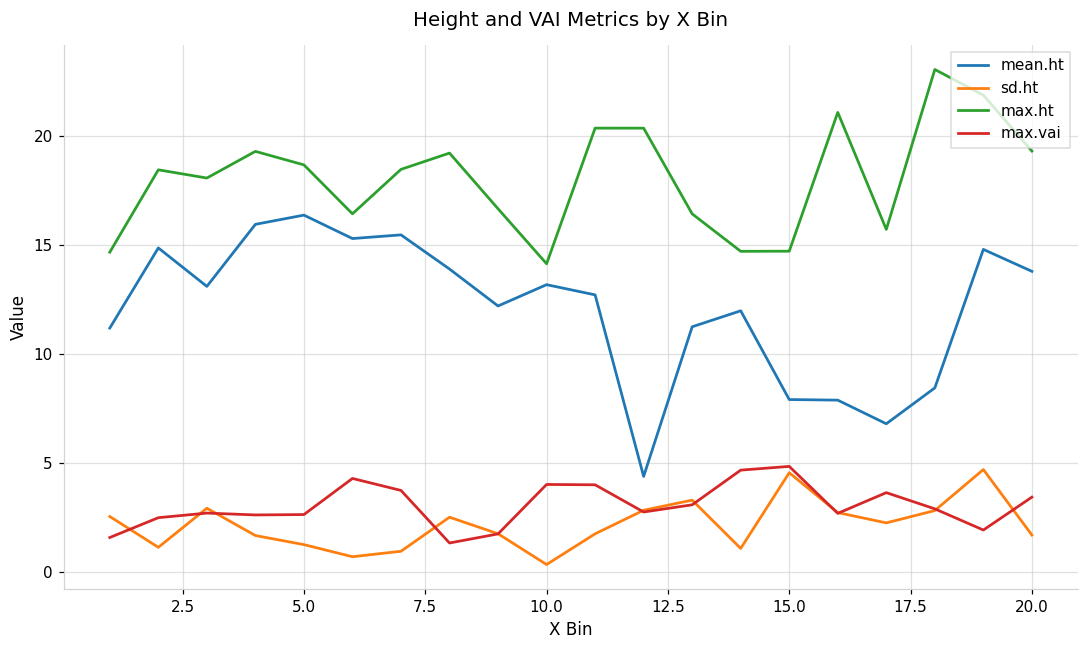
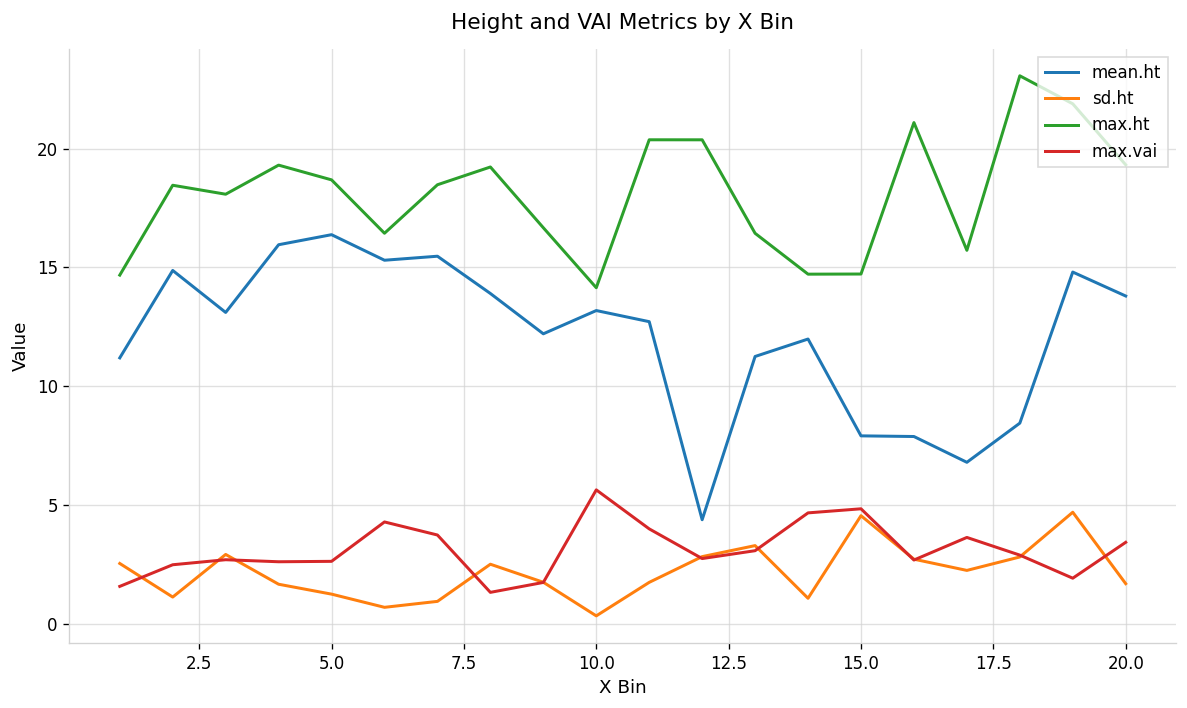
  {
    "mean.ht": {
      "5.0": 16.4,
      "10.0": 13.2,
      "15.0": 7.9,
      "20.0": 13.8
    },
    "sd.ht": {
      "5.0": 1.3,
      "10.0": 0.3,
      "15.0": 4.6,
      "20.0": 1.7
    },
    "max.ht": {
      "5.0": 18.7,
      "10.0": 14.1,
      "15.0": 14.7,
      "20.0": 19.3
    },
    "max.vai": {
      "5.0": 2.6,
-     "10.0": 4.0,
+     "10.0": 5.6,
      "15.0": 4.8,
      "20.0": 3.4
    }
  }
